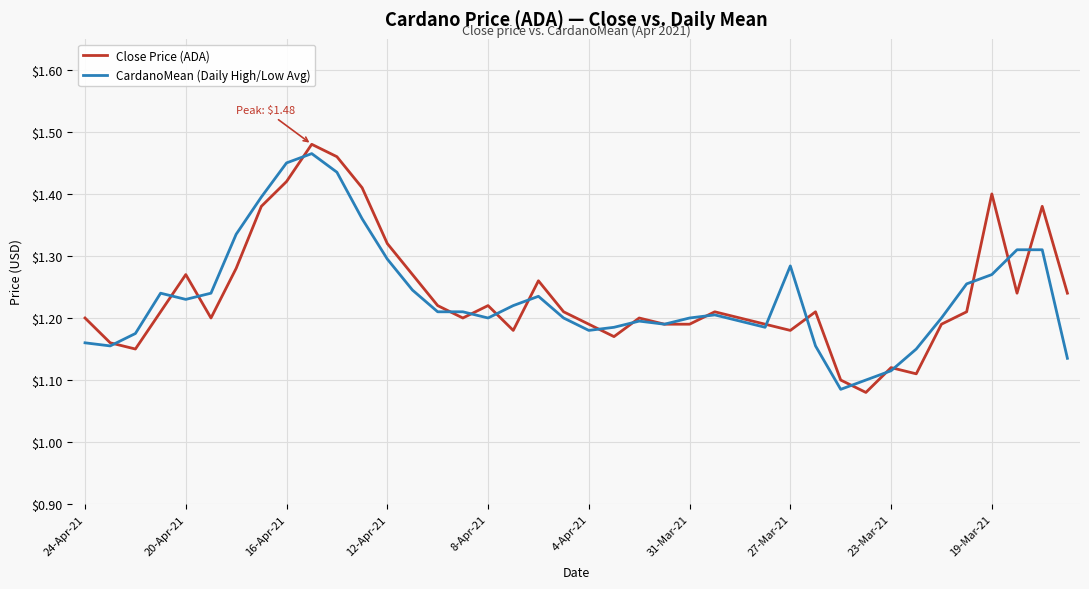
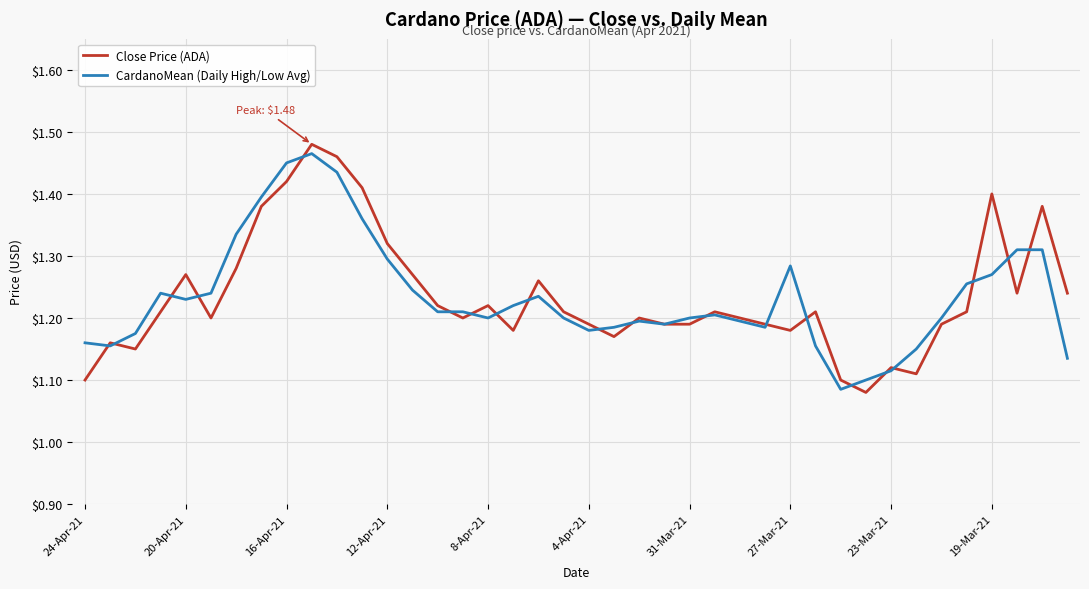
  {
    "Close Price (ADA)": {
-     "24-Apr-21": "$1.2",
+     "24-Apr-21": "$1.1",
      "20-Apr-21": "$1.27",
      "16-Apr-21": "$1.42",
      "12-Apr-21": "$1.32",
      "8-Apr-21": "$1.22",
      "4-Apr-21": "$1.19",
      "31-Mar-21": "$1.19",
      "27-Mar-21": "$1.18",
      "23-Mar-21": "$1.12",
      "19-Mar-21": "$1.4"
    },
    "CardanoMean (Daily High/Low Avg)": {
      "24-Apr-21": "$1.16",
      "20-Apr-21": "$1.23",
      "16-Apr-21": "$1.45",
      "12-Apr-21": "$1.30",
      "8-Apr-21": "$1.2",
      "4-Apr-21": "$1.18",
      "31-Mar-21": "$1.2",
      "27-Mar-21": "$1.28",
      "23-Mar-21": "$1.12",
      "19-Mar-21": "$1.27"
    }
  }
